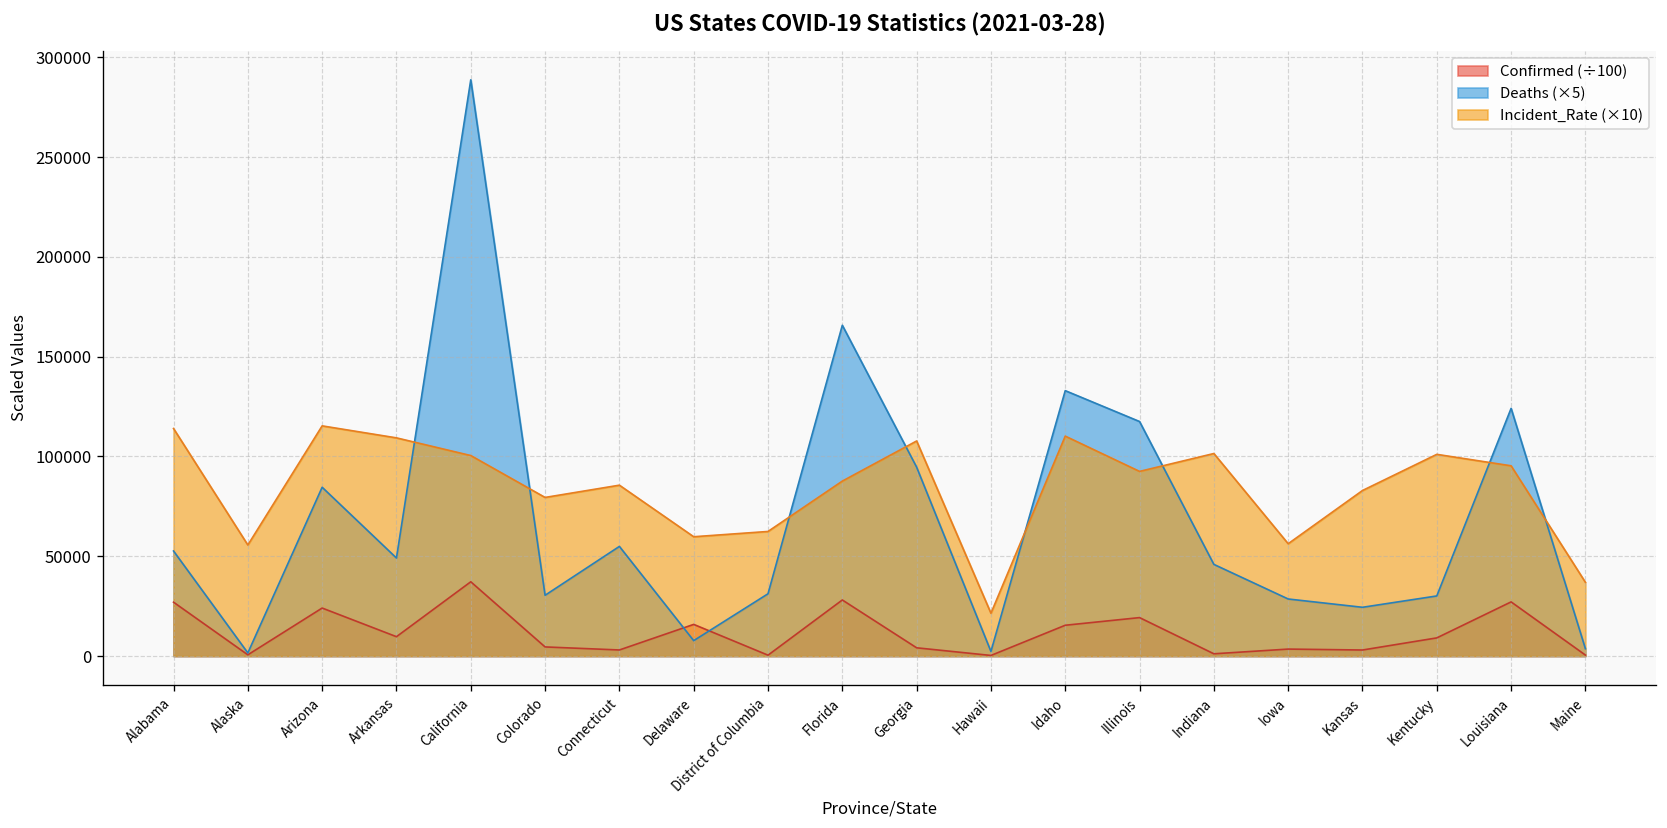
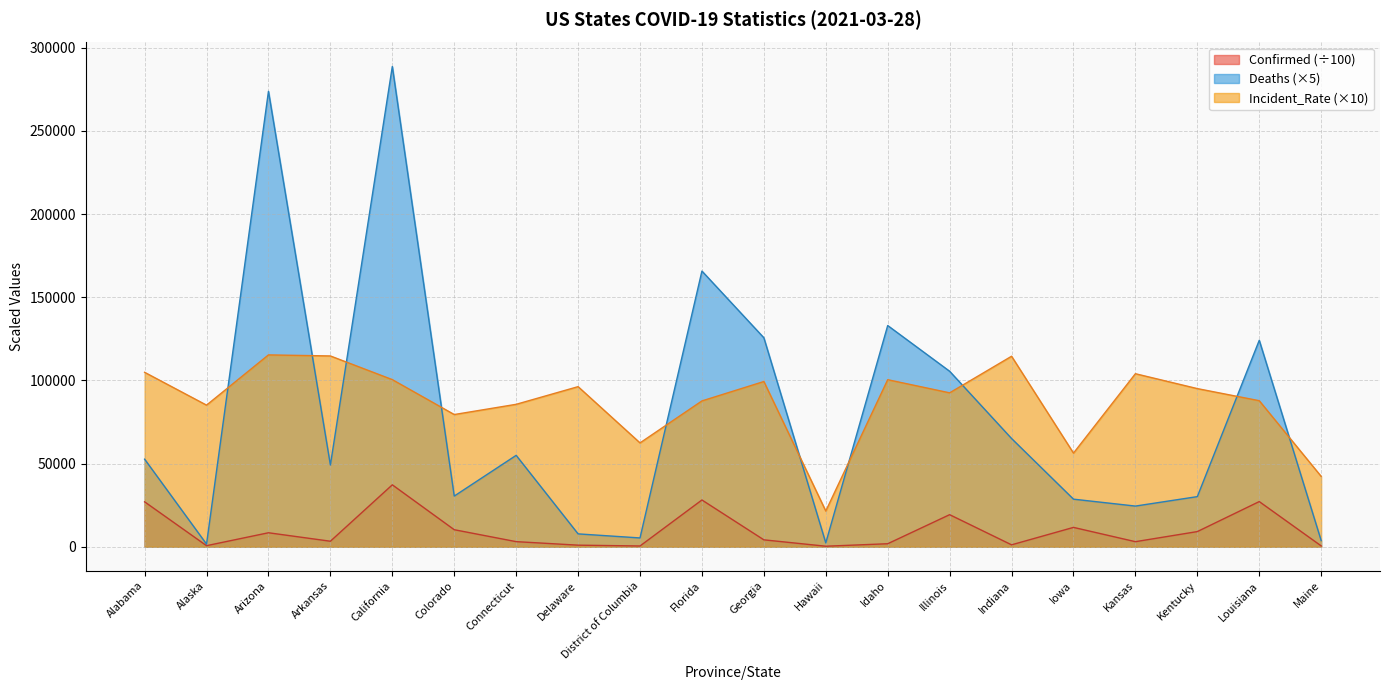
  {
    "Confirmed (÷100)": {
      "Alabama": 27000,
-     "Arizona": 24000,
-     "Arkansas": 10000,
+     "Arizona": 8000,
+     "Arkansas": 3000,
      "California": 37000,
-     "Colorado": 5000,
+     "Colorado": 10000,
      "Connecticut": 3000,
-     "Delaware": 16000,
+     "Delaware": 1000,
      "District of Columbia": 0,
      "Florida": 28000,
      "Georgia": 4000,
      "Hawaii": 0,
-     "Idaho": 15000,
+     "Idaho": 2000,
      "Illinois": 19000,
      "Indiana": 1000,
-     "Iowa": 3000,
+     "Iowa": 12000,
      "Kansas": 3000,
      "Kentucky": 9000,
      "Louisiana": 27000,
      "Maine": 0
    },
    "Deaths (×5)": {
      "Alabama": 53000,
-     "Arizona": 85000,
+     "Arizona": 274000,
      "Arkansas": 49000,
      "California": 289000,
      "Colorado": 30000,
      "Connecticut": 55000,
      "Delaware": 8000,
-     "District of Columbia": 31000,
+     "District of Columbia": 5000,
      "Florida": 166000,
-     "Georgia": 95000,
+     "Georgia": 126000,
      "Hawaii": 2000,
      "Idaho": 133000,
-     "Illinois": 117000,
-     "Indiana": 46000,
+     "Illinois": 105000,
+     "Indiana": 65000,
      "Iowa": 29000,
      "Kansas": 24000,
      "Kentucky": 30000,
      "Louisiana": 124000,
      "Maine": 4000
    },
    "Incident_Rate (×10)": {
-     "Alabama": 114000,
-     "Alaska": 56000,
+     "Alabama": 105000,
+     "Alaska": 85000,
      "Arizona": 115000,
-     "Arkansas": 109000,
+     "Arkansas": 115000,
      "California": 100000,
      "Colorado": 79000,
      "Connecticut": 86000,
-     "Delaware": 60000,
+     "Delaware": 96000,
      "District of Columbia": 62000,
      "Florida": 88000,
-     "Georgia": 108000,
+     "Georgia": 99000,
      "Hawaii": 21000,
-     "Idaho": 110000,
+     "Idaho": 100000,
      "Illinois": 93000,
-     "Indiana": 101000,
+     "Indiana": 115000,
      "Iowa": 56000,
-     "Kansas": 83000,
-     "Kentucky": 101000,
-     "Louisiana": 95000,
-     "Maine": 37000
+     "Kansas": 104000,
+     "Kentucky": 95000,
+     "Louisiana": 88000,
+     "Maine": 42000
    }
  }
